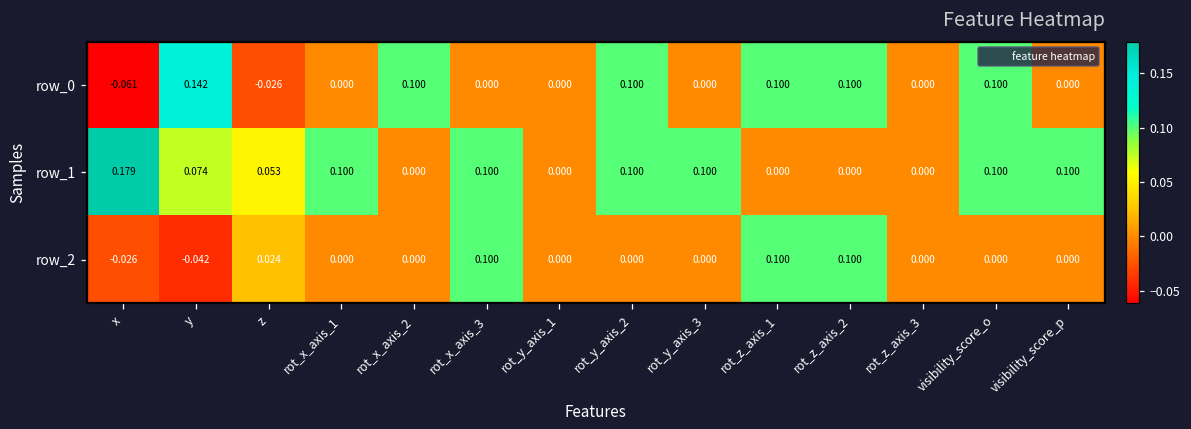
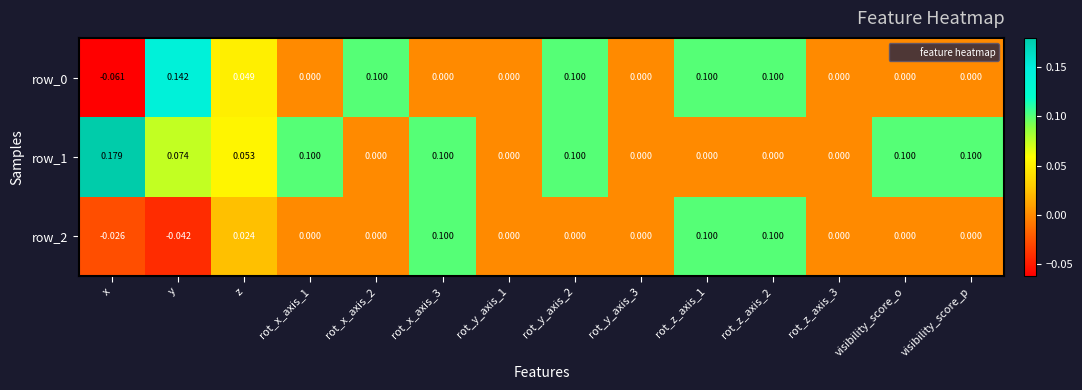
  {
    "row_0": {
      "x": -0.061,
      "y": 0.142,
-     "z": -0.026,
+     "z": 0.049,
      "rot_x_axis_1": 0.000,
      "rot_x_axis_2": 0.100,
      "rot_x_axis_3": 0.000,
      "rot_y_axis_1": 0.000,
      "rot_y_axis_2": 0.100,
      "rot_y_axis_3": 0.000,
      "rot_z_axis_1": 0.100,
      "rot_z_axis_2": 0.100,
      "rot_z_axis_3": 0.000,
-     "visibility_score_o": 0.100,
+     "visibility_score_o": 0.000,
      "visibility_score_p": 0.000
    },
    "row_1": {
      "x": 0.179,
      "y": 0.074,
      "z": 0.053,
      "rot_x_axis_1": 0.100,
      "rot_x_axis_2": 0.000,
      "rot_x_axis_3": 0.100,
      "rot_y_axis_1": 0.000,
      "rot_y_axis_2": 0.100,
-     "rot_y_axis_3": 0.100,
+     "rot_y_axis_3": 0.000,
      "rot_z_axis_1": 0.000,
      "rot_z_axis_2": 0.000,
      "rot_z_axis_3": 0.000,
      "visibility_score_o": 0.100,
      "visibility_score_p": 0.100
    },
    "row_2": {
      "x": -0.026,
      "y": -0.042,
      "z": 0.024,
      "rot_x_axis_1": 0.000,
      "rot_x_axis_2": 0.000,
      "rot_x_axis_3": 0.100,
      "rot_y_axis_1": 0.000,
      "rot_y_axis_2": 0.000,
      "rot_y_axis_3": 0.000,
      "rot_z_axis_1": 0.100,
      "rot_z_axis_2": 0.100,
      "rot_z_axis_3": 0.000,
      "visibility_score_o": 0.000,
      "visibility_score_p": 0.000
    }
  }
